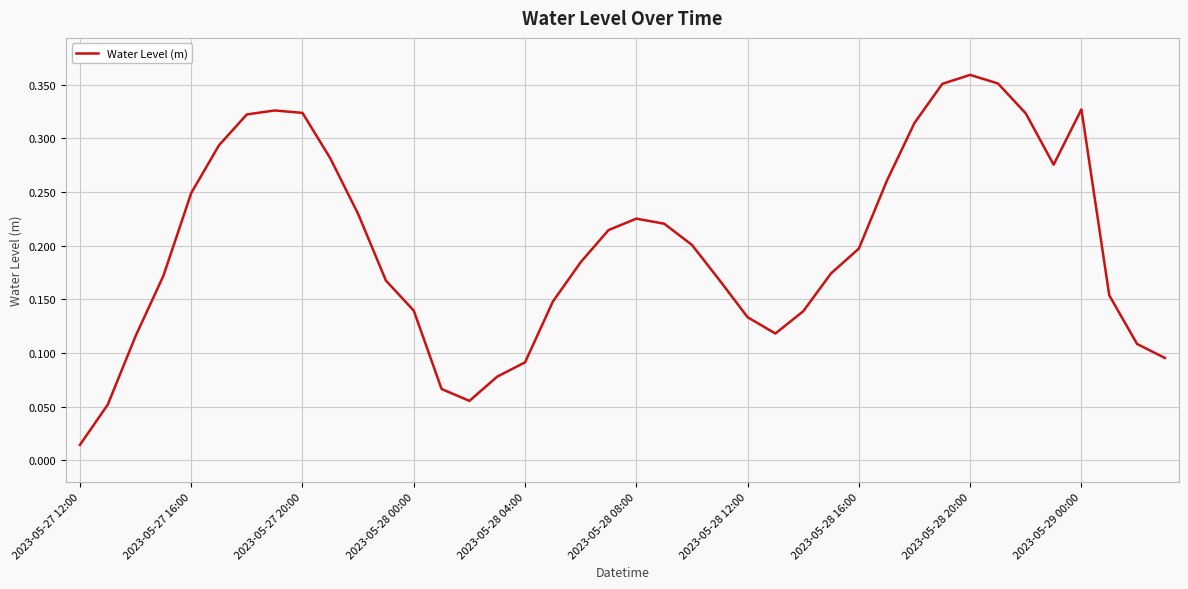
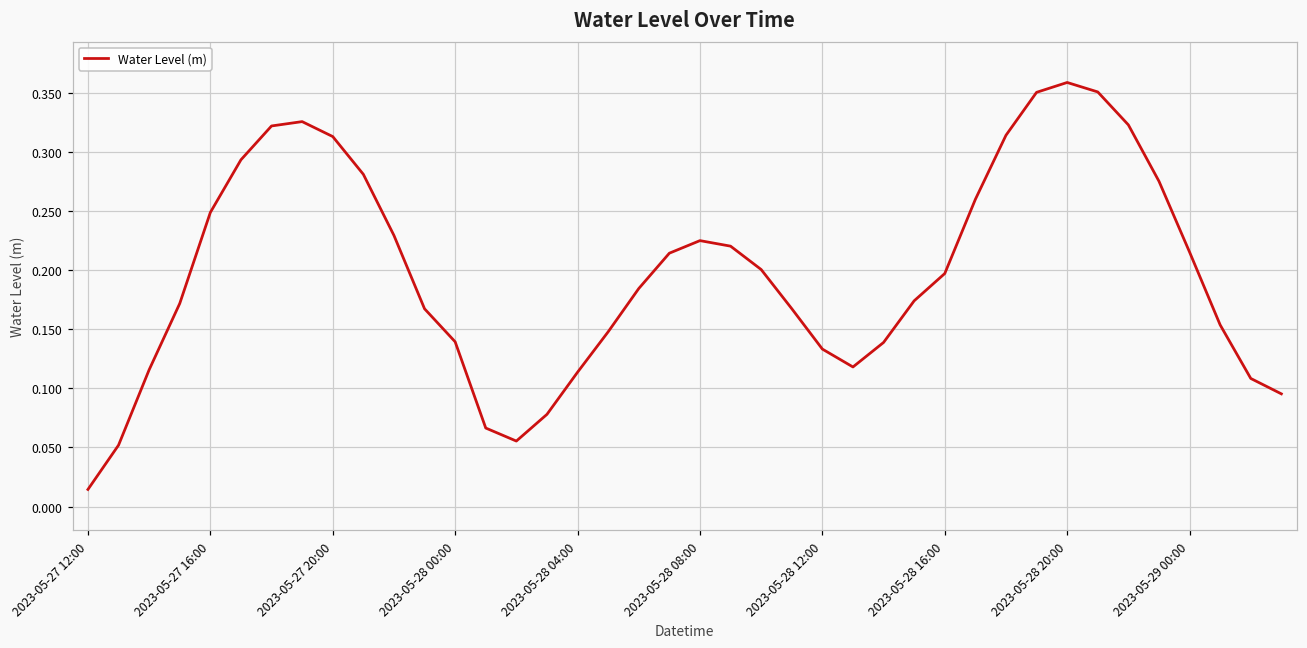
  {
    "2023-05-27 12:00": 0.014,
    "2023-05-27 16:00": 0.249,
-   "2023-05-27 20:00": 0.324,
+   "2023-05-27 20:00": 0.313,
    "2023-05-28 00:00": 0.140,
-   "2023-05-28 04:00": 0.091,
+   "2023-05-28 04:00": 0.114,
    "2023-05-28 08:00": 0.225,
    "2023-05-28 12:00": 0.133,
    "2023-05-28 16:00": 0.197,
    "2023-05-28 20:00": 0.359,
-   "2023-05-29 00:00": 0.327
+   "2023-05-29 00:00": 0.216
  }
